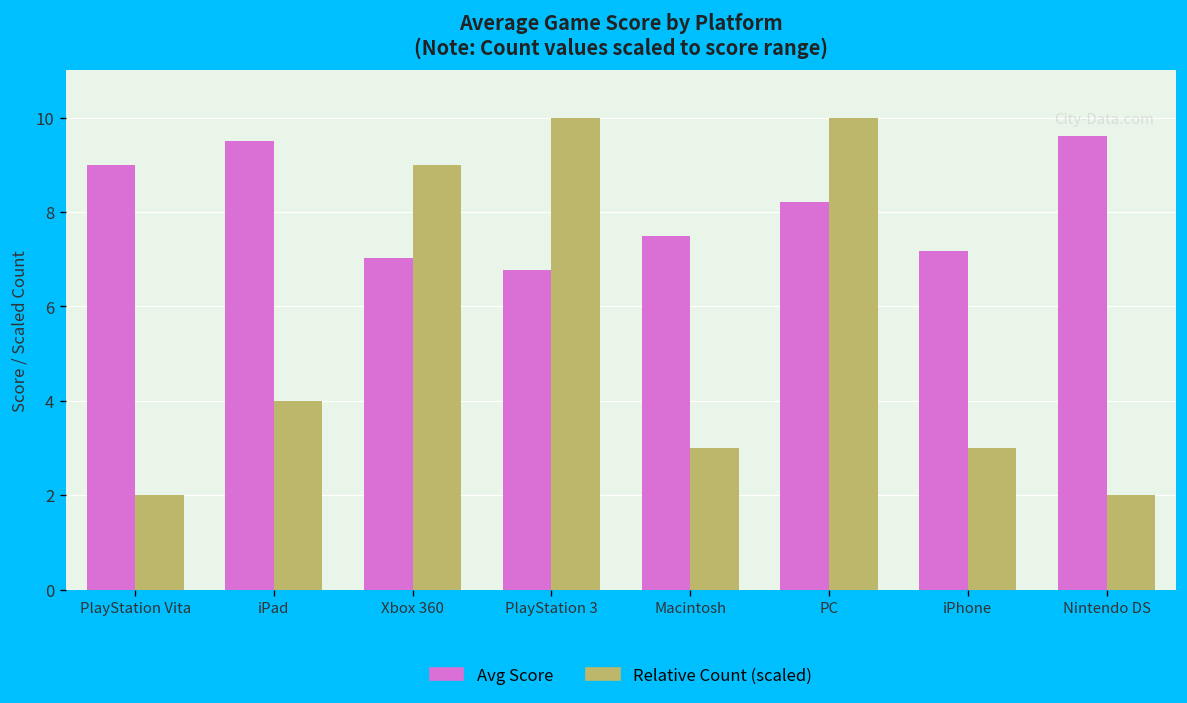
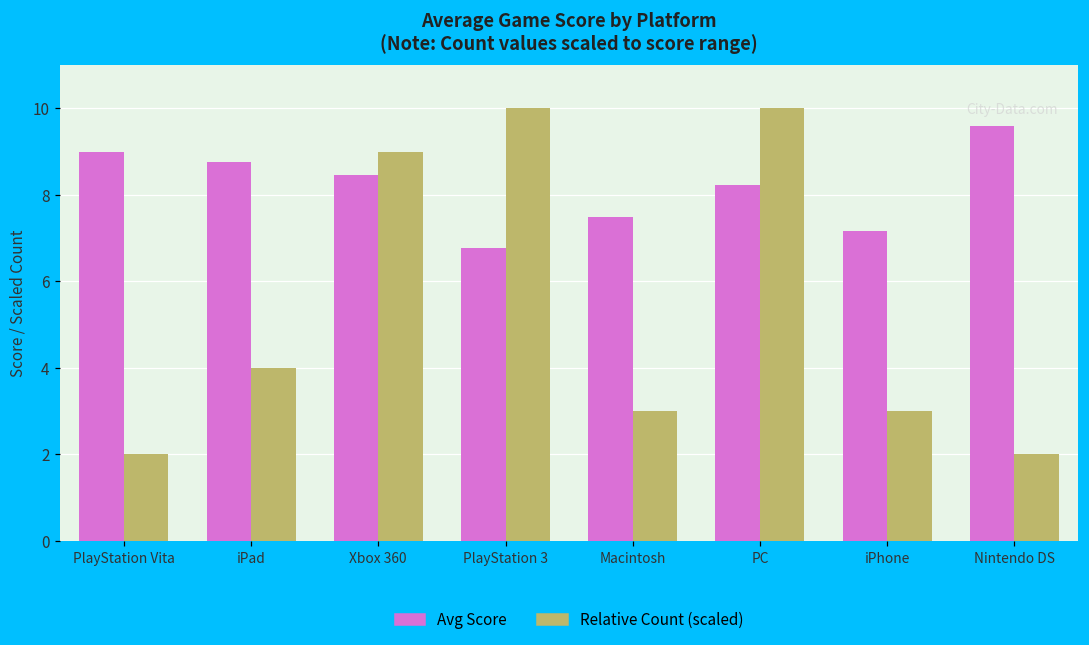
  {
    "Avg Score": {
      "PlayStation Vita": 9.0,
-     "iPad": 9.5,
-     "Xbox 360": 7.0,
+     "iPad": 8.8,
+     "Xbox 360": 8.5,
      "PlayStation 3": 6.8,
      "Macintosh": 7.5,
      "PC": 8.2,
      "iPhone": 7.2,
      "Nintendo DS": 9.6
    },
    "Relative Count (scaled)": {
      "PlayStation Vita": 2.0,
      "iPad": 4.0,
      "Xbox 360": 9.0,
      "PlayStation 3": 10.0,
      "Macintosh": 3.0,
      "PC": 10.0,
      "iPhone": 3.0,
      "Nintendo DS": 2.0
    }
  }
